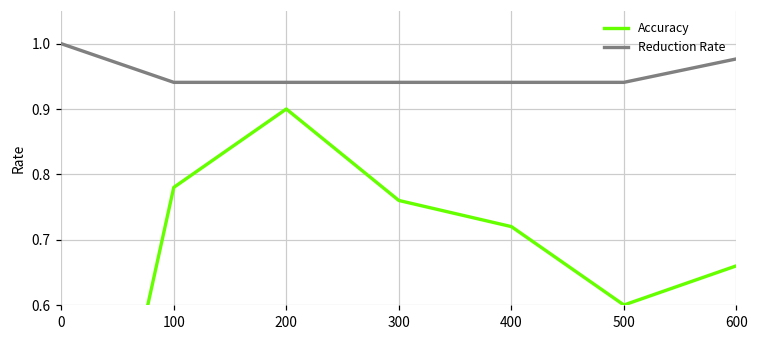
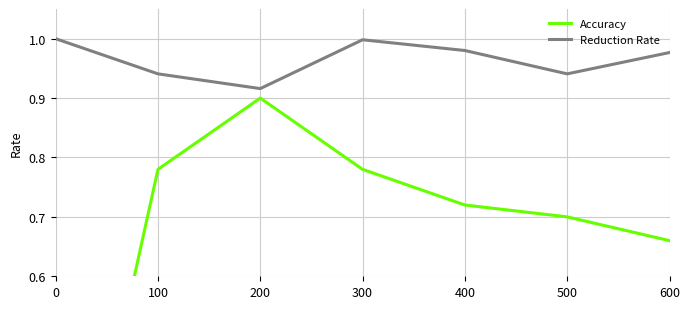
  {
    "Accuracy": {
      "100": 0.78,
      "200": 0.90,
-     "300": 0.76,
+     "300": 0.78,
      "400": 0.72,
-     "500": 0.6,
+     "500": 0.7,
      "600": 0.66
    },
    "Reduction Rate": {
      "0": 1.00,
      "100": 0.94,
-     "200": 0.94,
-     "300": 0.94,
-     "400": 0.94,
+     "200": 0.92,
+     "300": 1.00,
+     "400": 0.98,
      "500": 0.94,
      "600": 0.98
    }
  }
